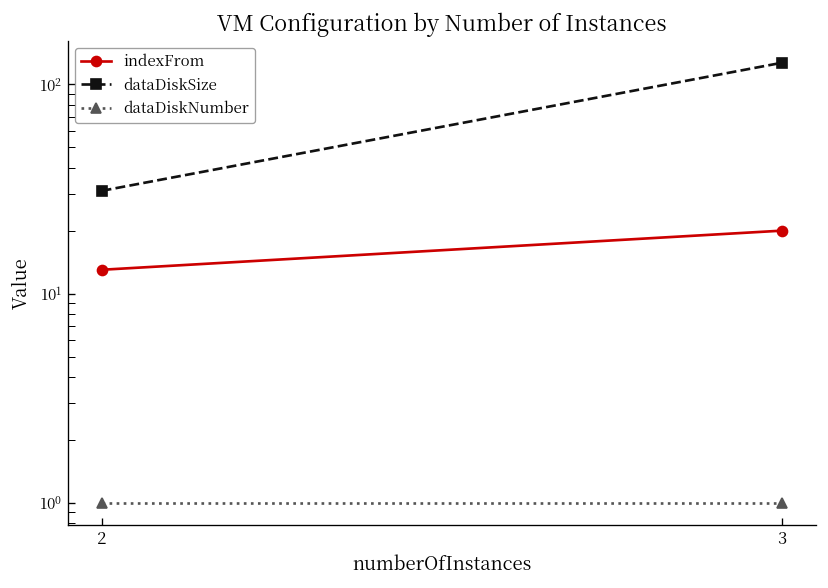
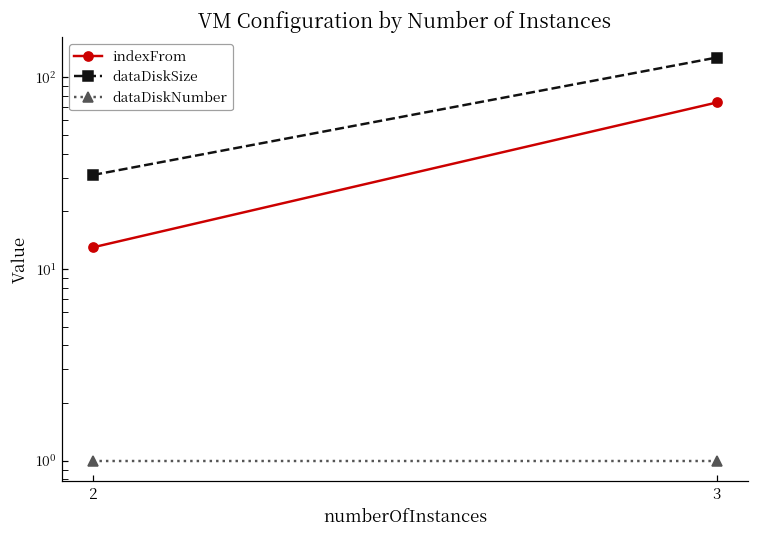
  {
    "indexFrom": {
      "2": 13,
-     "3": 20
+     "3": 74
    },
    "dataDiskSize": {
      "2": 31,
      "3": 130
    },
    "dataDiskNumber": {
      "2": 1,
      "3": 1
    }
  }
